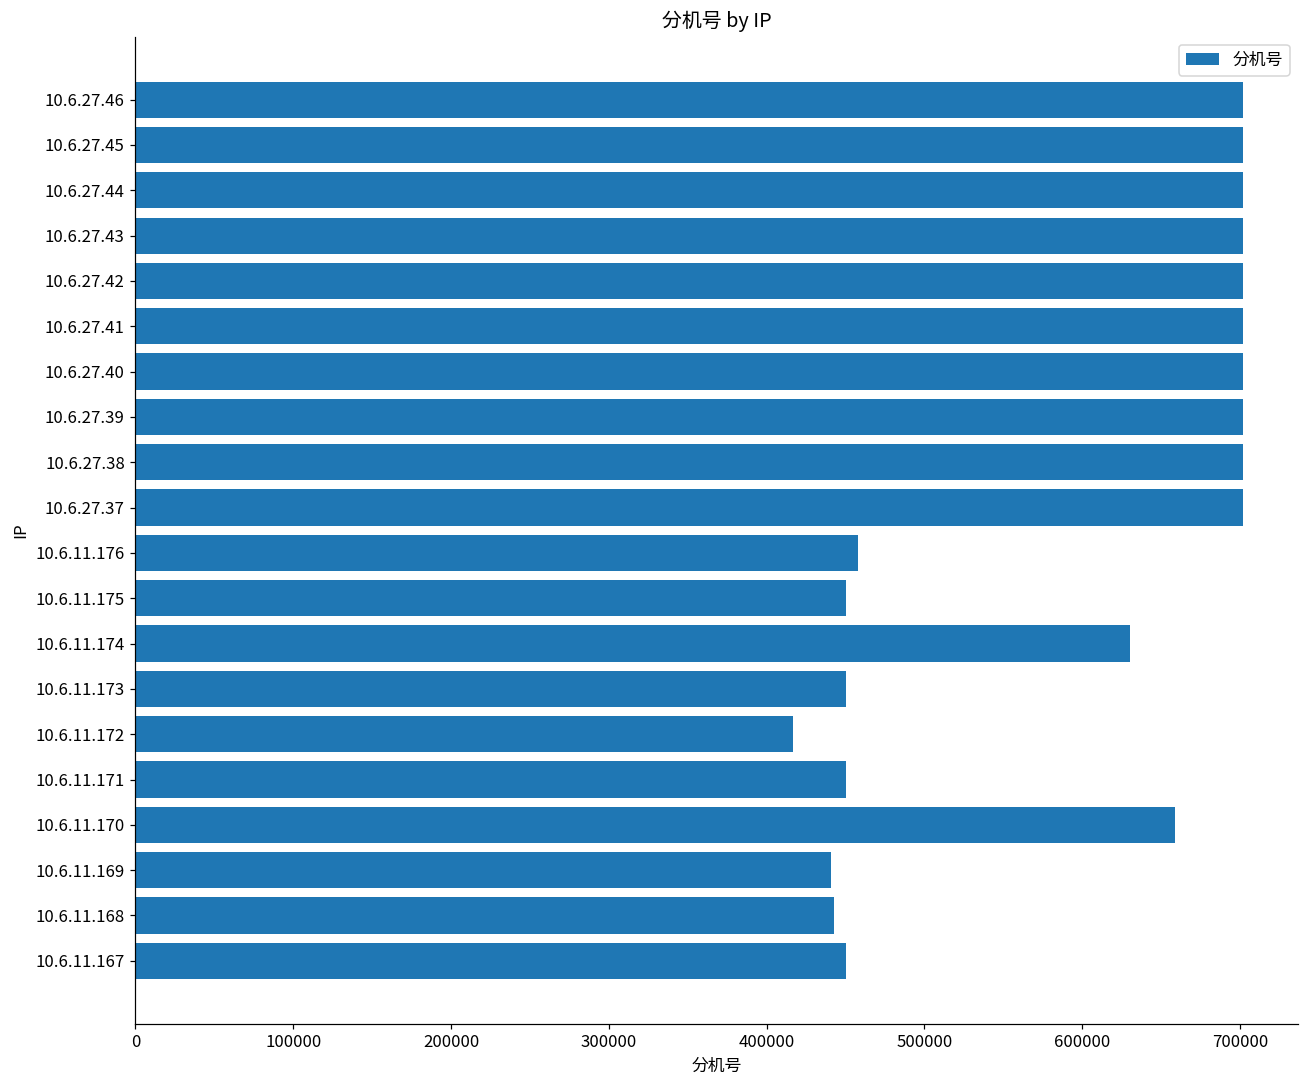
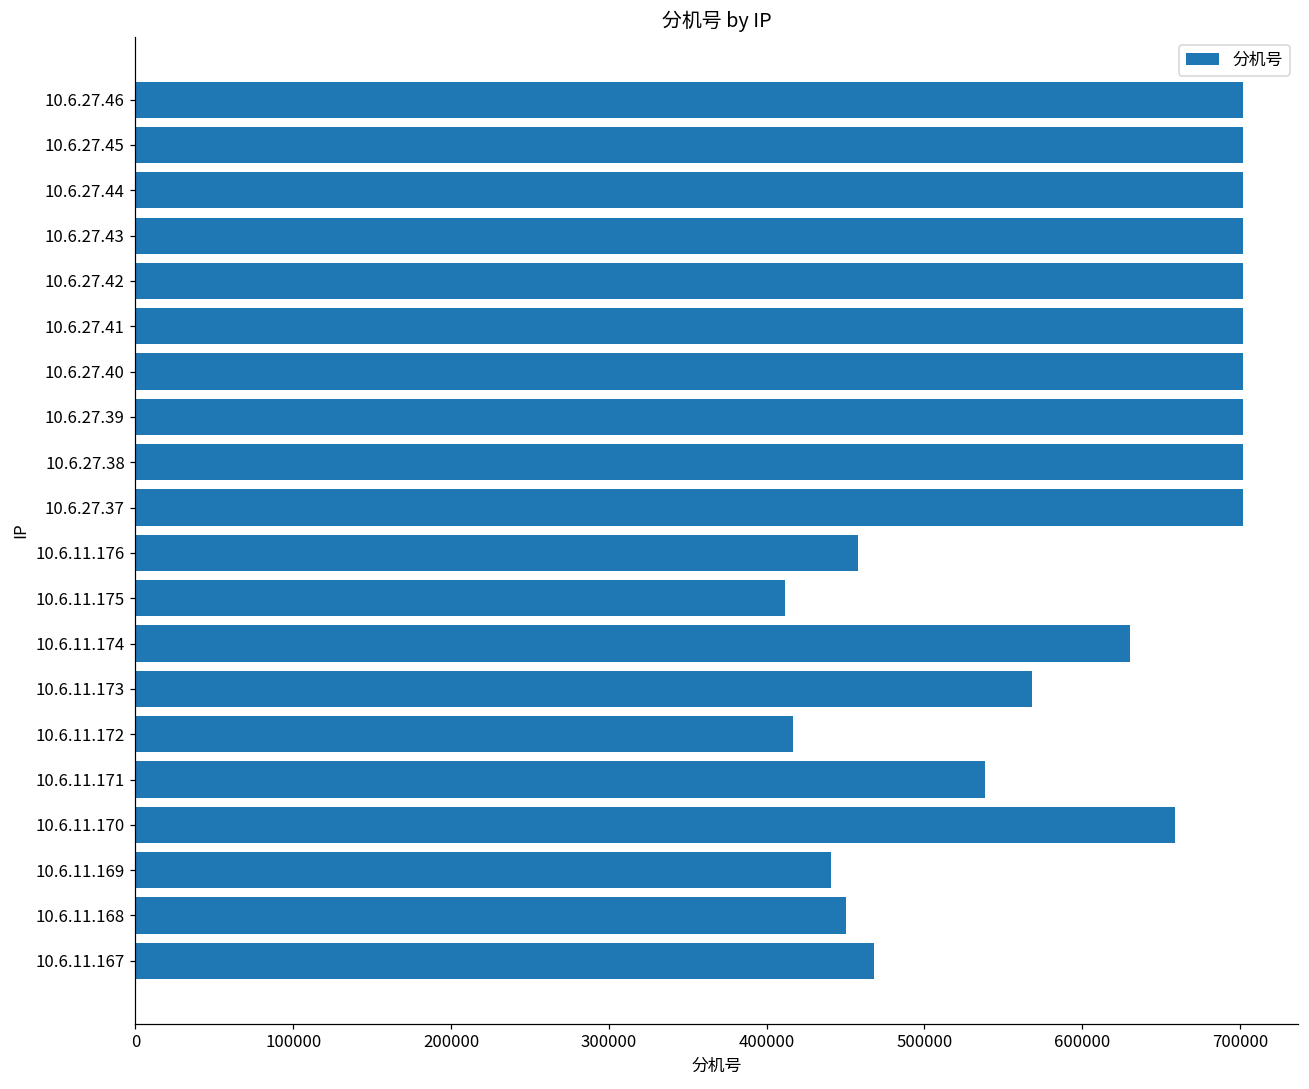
  {
    "10.6.27.46": 702000,
    "10.6.27.45": 702000,
    "10.6.27.44": 702000,
    "10.6.27.43": 702000,
    "10.6.27.42": 702000,
    "10.6.27.41": 702000,
    "10.6.27.40": 702000,
    "10.6.27.39": 702000,
    "10.6.27.38": 702000,
    "10.6.27.37": 702000,
    "10.6.11.176": 458000,
-   "10.6.11.175": 450000,
+   "10.6.11.175": 412000,
    "10.6.11.174": 630000,
-   "10.6.11.173": 450000,
+   "10.6.11.173": 568000,
    "10.6.11.172": 416000,
-   "10.6.11.171": 450000,
+   "10.6.11.171": 538000,
    "10.6.11.170": 659000,
    "10.6.11.169": 441000,
-   "10.6.11.168": 443000,
-   "10.6.11.167": 450000
+   "10.6.11.168": 450000,
+   "10.6.11.167": 468000
  }
